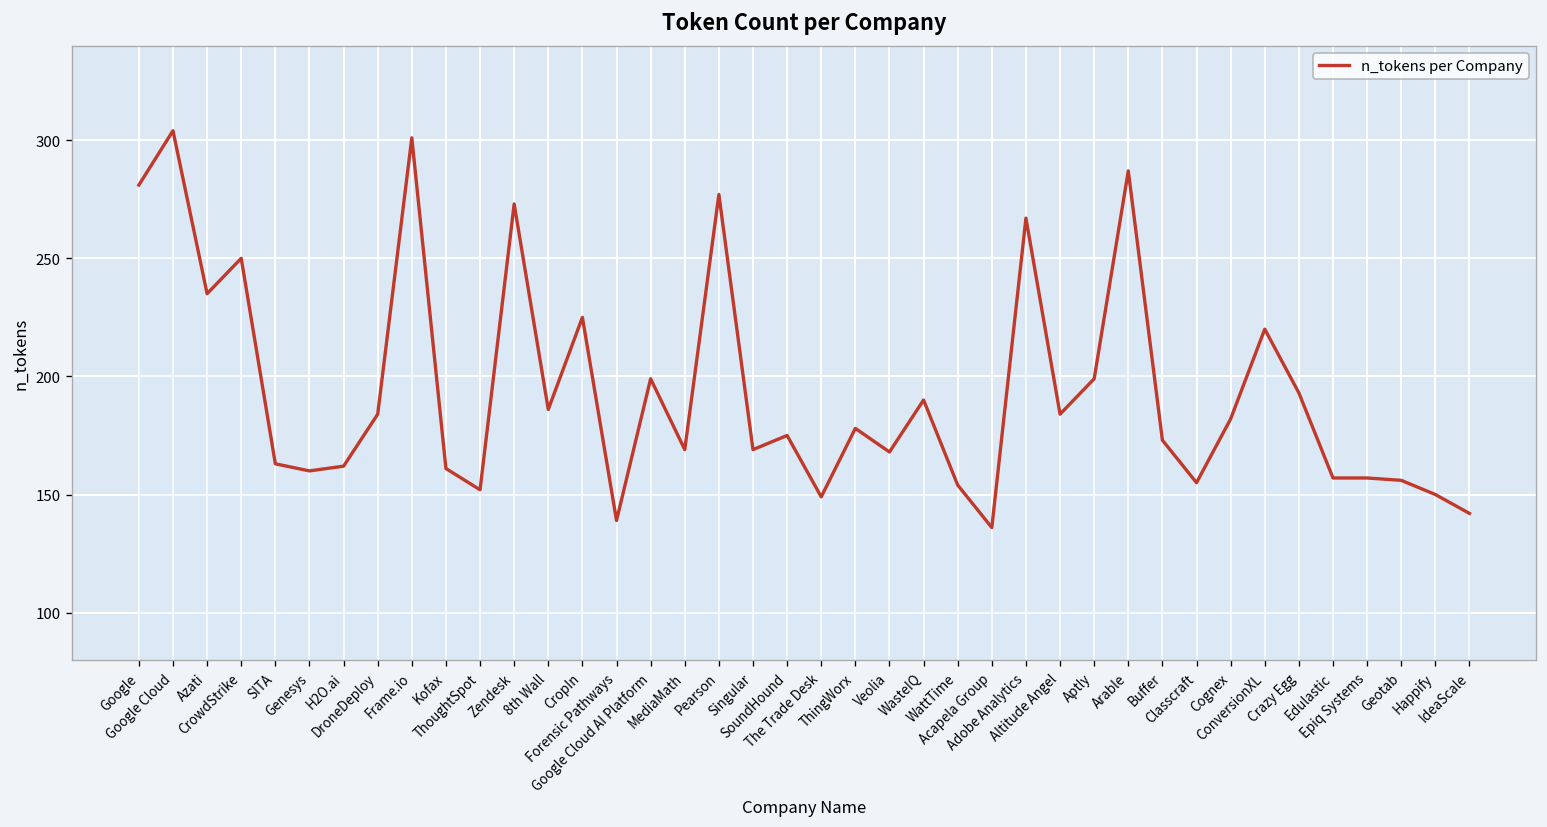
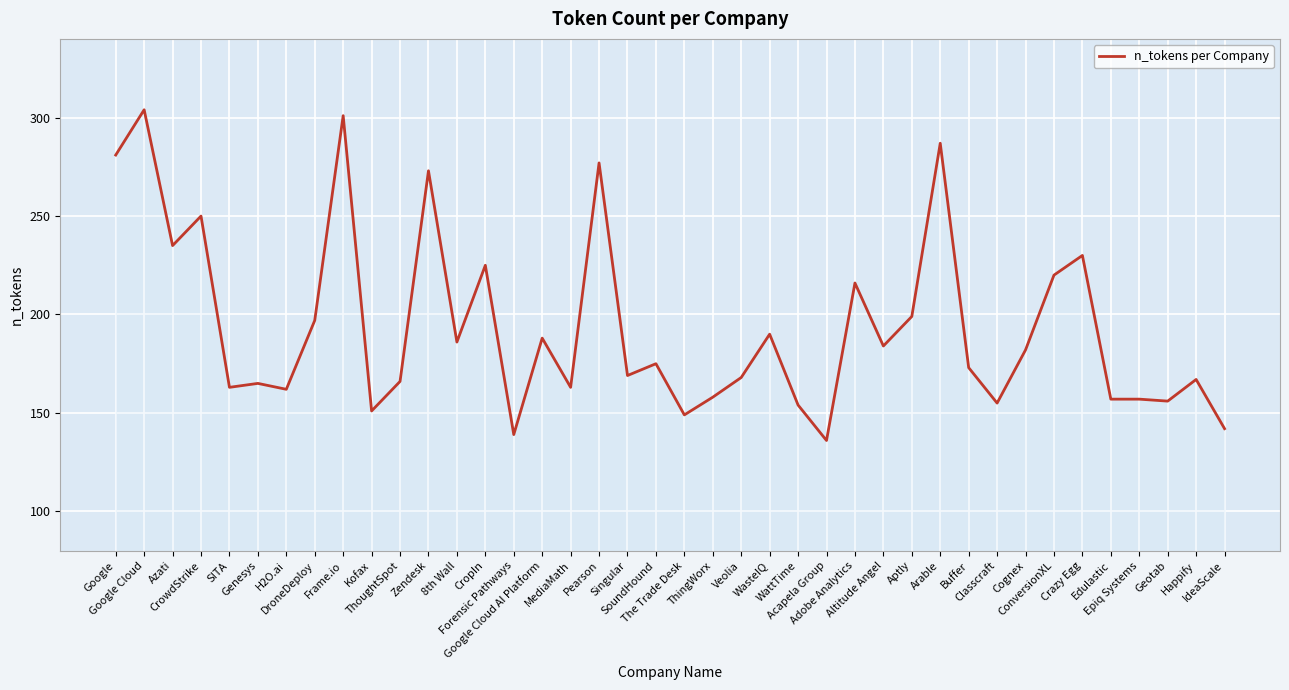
  {
    "Google": 281,
    "Google Cloud": 304,
    "Azati": 235,
    "CrowdStrike": 250,
    "SITA": 163,
-   "Genesys": 160,
+   "Genesys": 165,
    "H2O.ai": 162,
-   "DroneDeploy": 184,
+   "DroneDeploy": 197,
    "Frame.io": 301,
-   "Kofax": 161,
-   "ThoughtSpot": 152,
+   "Kofax": 151,
+   "ThoughtSpot": 166,
    "Zendesk": 273,
    "8th Wall": 186,
    "CropIn": 225,
    "Forensic Pathways": 139,
-   "Google Cloud AI Platform": 199,
-   "MediaMath": 169,
+   "Google Cloud AI Platform": 188,
+   "MediaMath": 163,
    "Pearson": 277,
    "Singular": 169,
    "SoundHound": 175,
    "The Trade Desk": 149,
-   "ThingWorx": 178,
+   "ThingWorx": 158,
    "Veolia": 168,
    "WasteIQ": 190,
    "WattTime": 154,
    "Acapela Group": 136,
-   "Adobe Analytics": 267,
+   "Adobe Analytics": 216,
    "Altitude Angel": 184,
    "Aptly": 199,
    "Arable": 287,
    "Buffer": 173,
    "Classcraft": 155,
    "Cognex": 182,
    "ConversionXL": 220,
-   "Crazy Egg": 193,
+   "Crazy Egg": 230,
    "Edulastic": 157,
    "Epiq Systems": 157,
    "Geotab": 156,
-   "Happify": 150,
+   "Happify": 167,
    "IdeaScale": 142
  }
